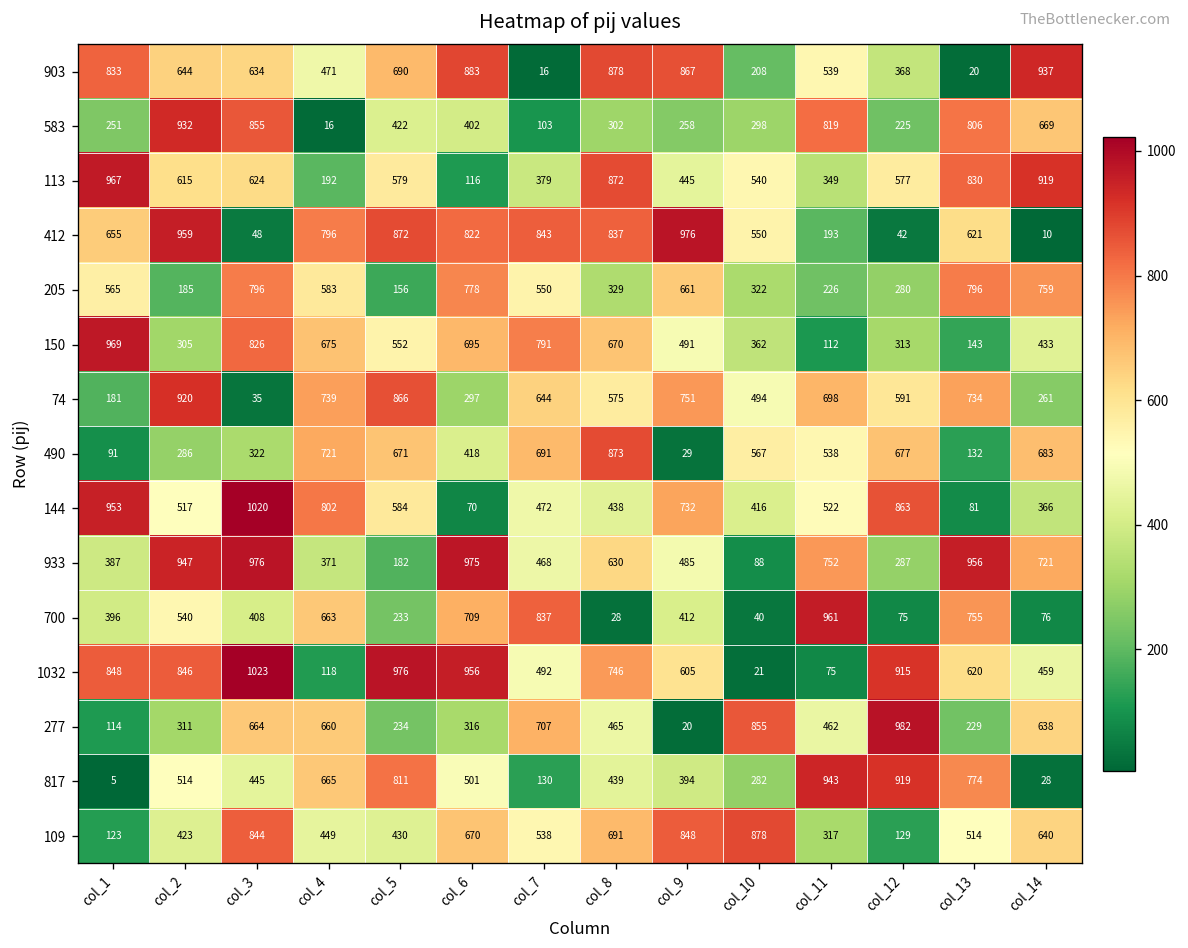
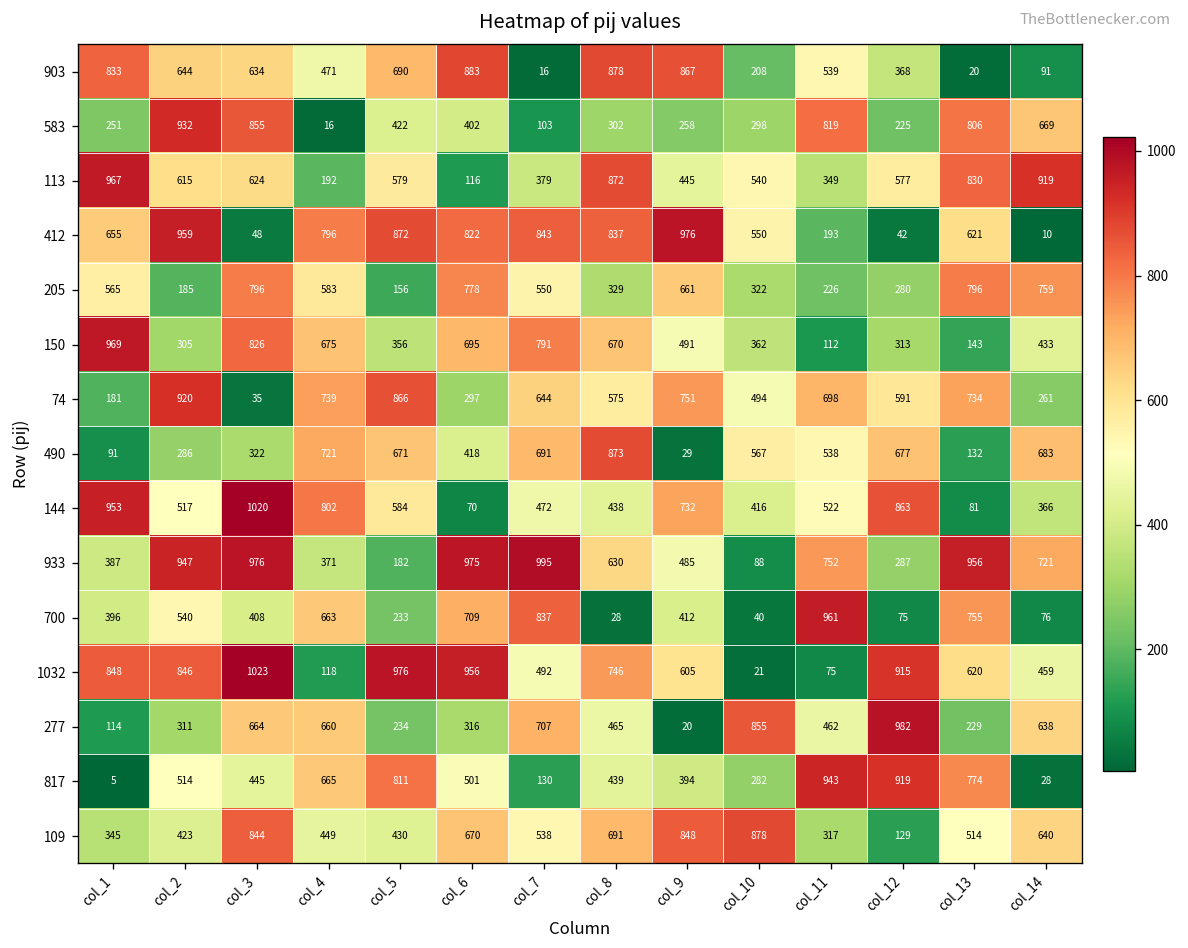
  {
    "903": {
      "col_1": 833,
      "col_2": 644,
      "col_3": 634,
      "col_4": 471,
      "col_5": 690,
      "col_6": 883,
      "col_7": 16,
      "col_8": 878,
      "col_9": 867,
      "col_10": 208,
      "col_11": 539,
      "col_12": 368,
      "col_13": 20,
-     "col_14": 937
+     "col_14": 91
    },
    "150": {
      "col_1": 969,
      "col_2": 305,
      "col_3": 826,
      "col_4": 675,
-     "col_5": 552,
+     "col_5": 356,
      "col_6": 695,
      "col_7": 791,
      "col_8": 670,
      "col_9": 491,
      "col_10": 362,
      "col_11": 112,
      "col_12": 313,
      "col_13": 143,
      "col_14": 433
    },
    "933": {
      "col_1": 387,
      "col_2": 947,
      "col_3": 976,
      "col_4": 371,
      "col_5": 182,
      "col_6": 975,
-     "col_7": 468,
+     "col_7": 995,
      "col_8": 630,
      "col_9": 485,
      "col_10": 88,
      "col_11": 752,
      "col_12": 287,
      "col_13": 956,
      "col_14": 721
    },
    "109": {
-     "col_1": 123,
+     "col_1": 345,
      "col_2": 423,
      "col_3": 844,
      "col_4": 449,
      "col_5": 430,
      "col_6": 670,
      "col_7": 538,
      "col_8": 691,
      "col_9": 848,
      "col_10": 878,
      "col_11": 317,
      "col_12": 129,
      "col_13": 514,
      "col_14": 640
    }
  }
